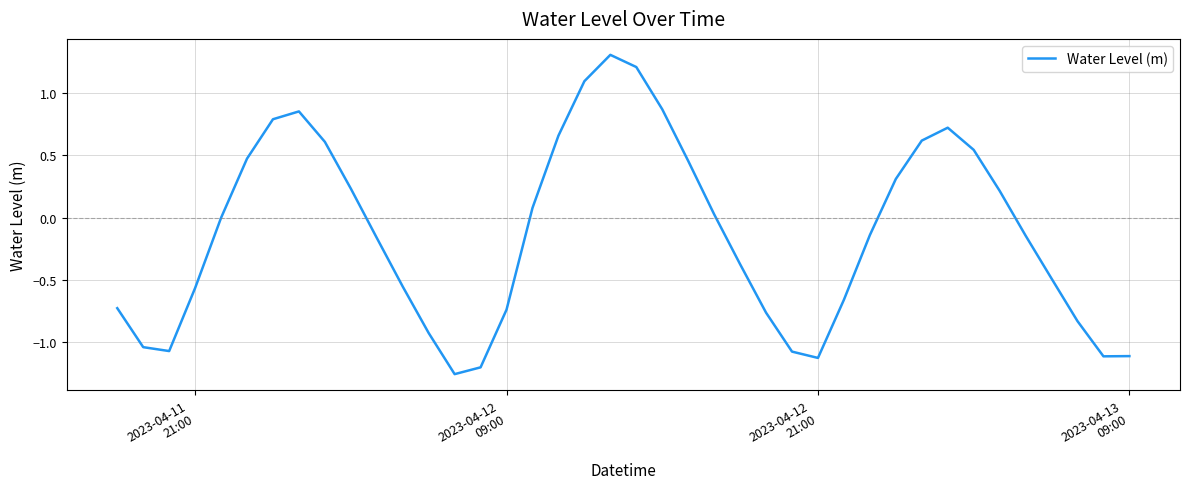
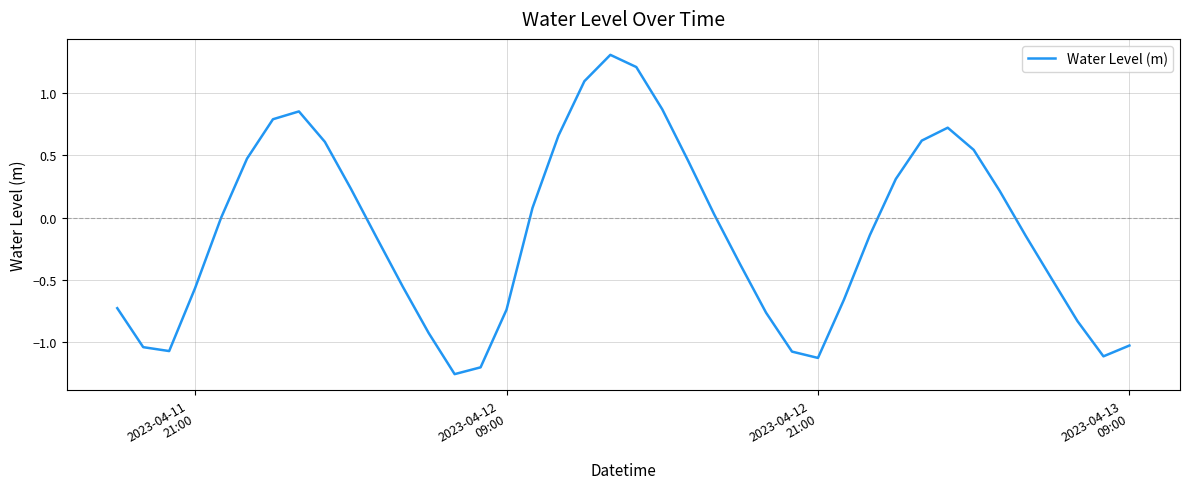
  {
    "2023-04-11 21:00": -0.56,
    "2023-04-12 09:00": -0.74,
    "2023-04-12 21:00": -1.12,
-   "2023-04-13 09:00": -1.11
+   "2023-04-13 09:00": -1.03
  }
